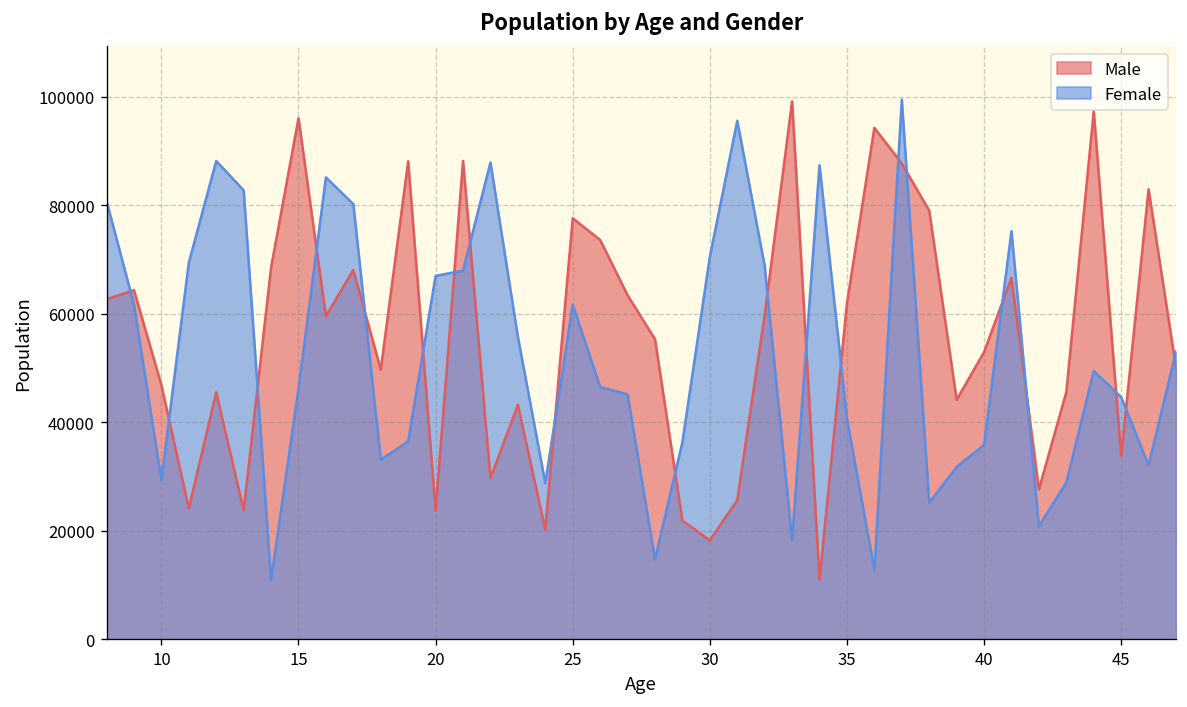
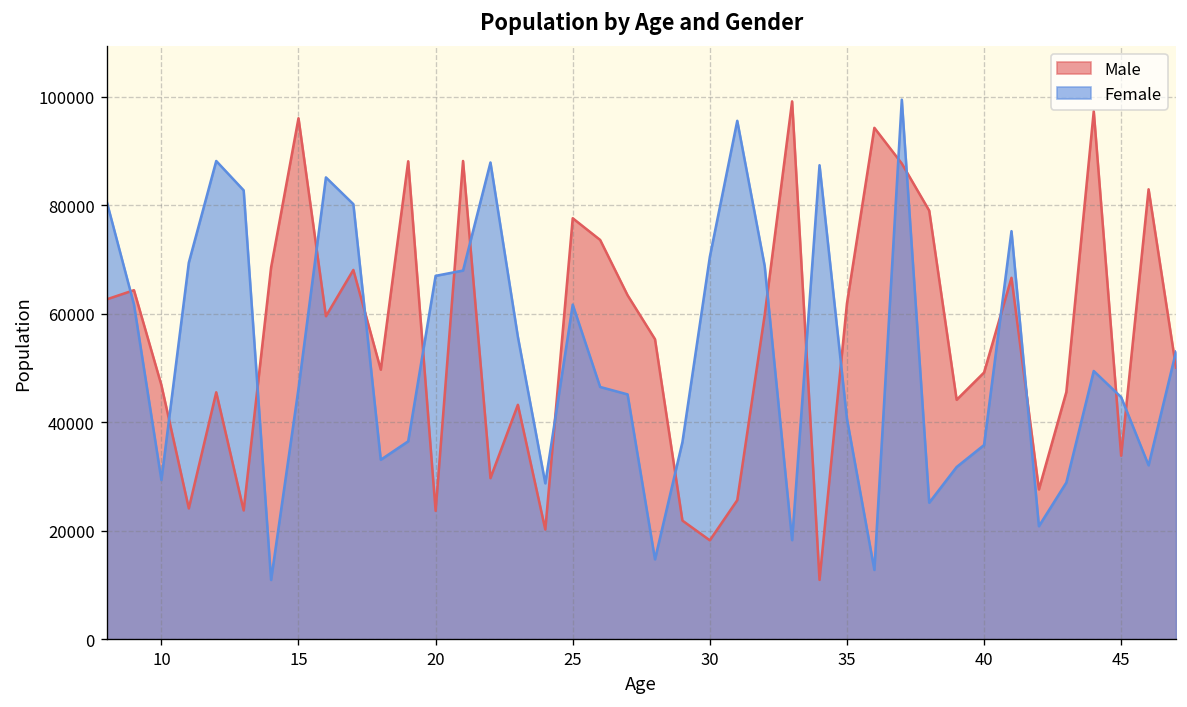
  {
    "Male": {
      "10": 47000,
      "15": 96000,
      "20": 24000,
      "25": 78000,
      "30": 18000,
      "35": 62000,
-     "40": 53000,
+     "40": 49000,
      "45": 34000
    },
    "Female": {
      "10": 29000,
      "15": 46000,
      "20": 67000,
      "25": 62000,
      "30": 71000,
      "35": 41000,
      "40": 36000,
      "45": 45000
    }
  }
